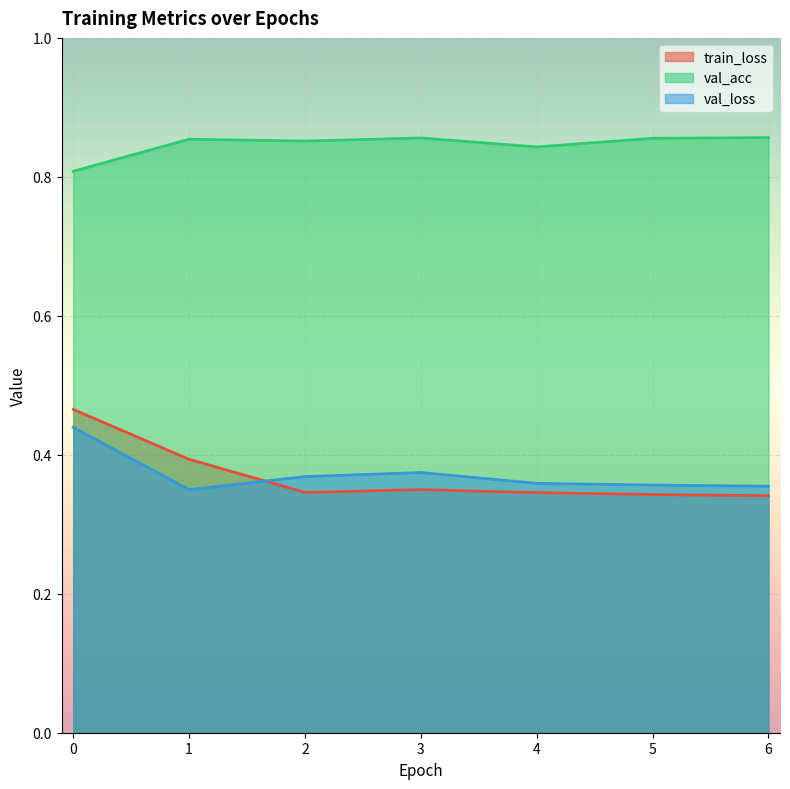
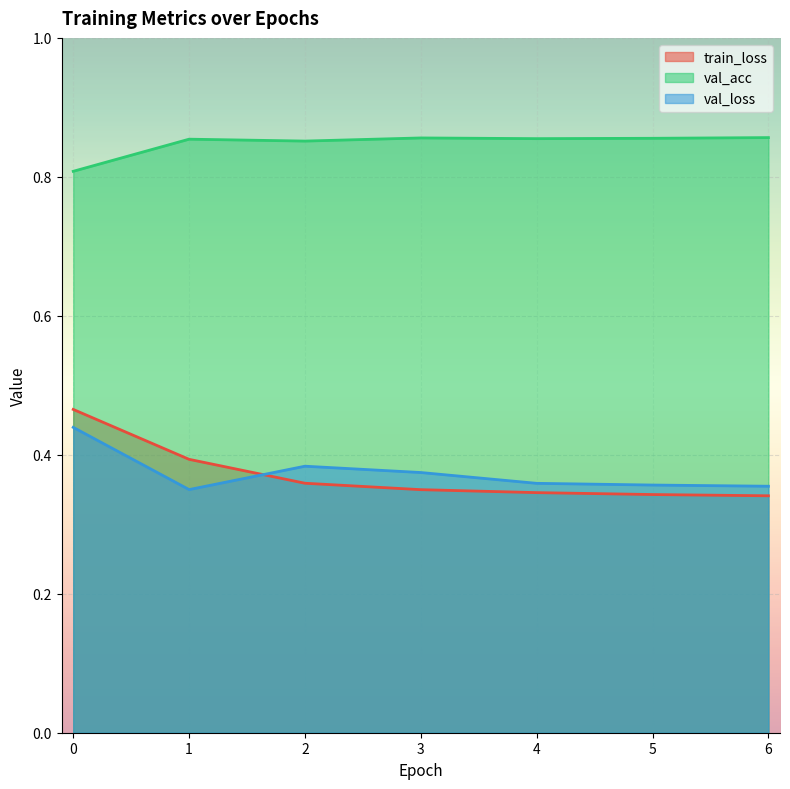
  {
    "train_loss": {
      "0": 0.47,
      "1": 0.39,
-     "2": 0.35,
+     "2": 0.36,
      "3": 0.35,
      "4": 0.35,
      "5": 0.34,
      "6": 0.34
    },
    "val_acc": {
      "0": 0.81,
      "1": 0.85,
      "2": 0.85,
      "3": 0.86,
-     "4": 0.84,
+     "4": 0.86,
      "5": 0.86,
      "6": 0.86
    },
    "val_loss": {
      "0": 0.44,
      "1": 0.35,
-     "2": 0.37,
+     "2": 0.38,
      "3": 0.37,
      "4": 0.36,
      "5": 0.36,
      "6": 0.35
    }
  }
